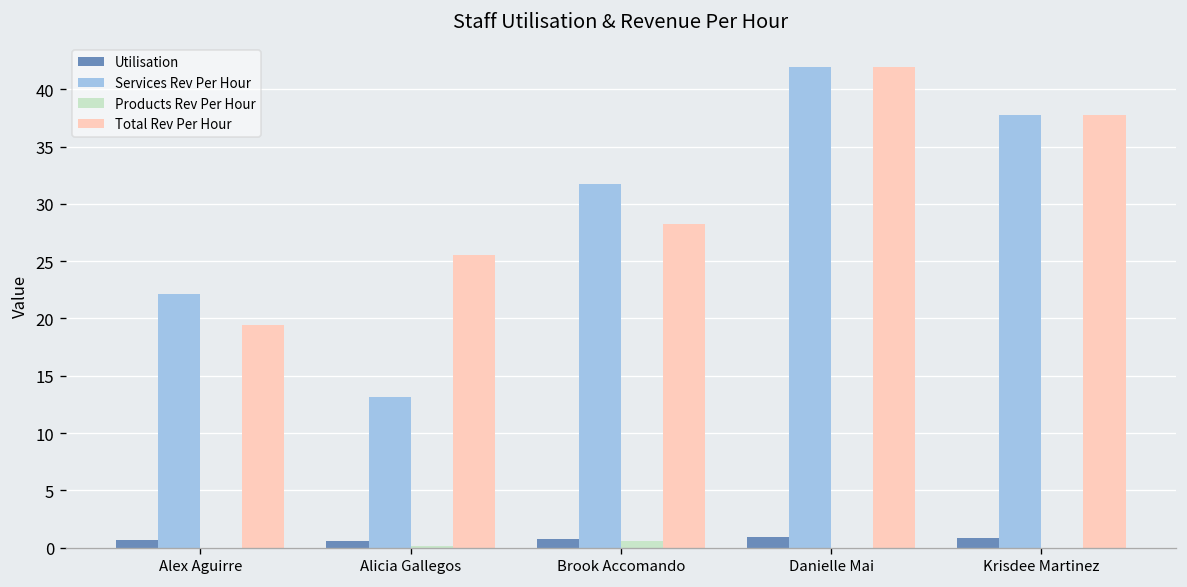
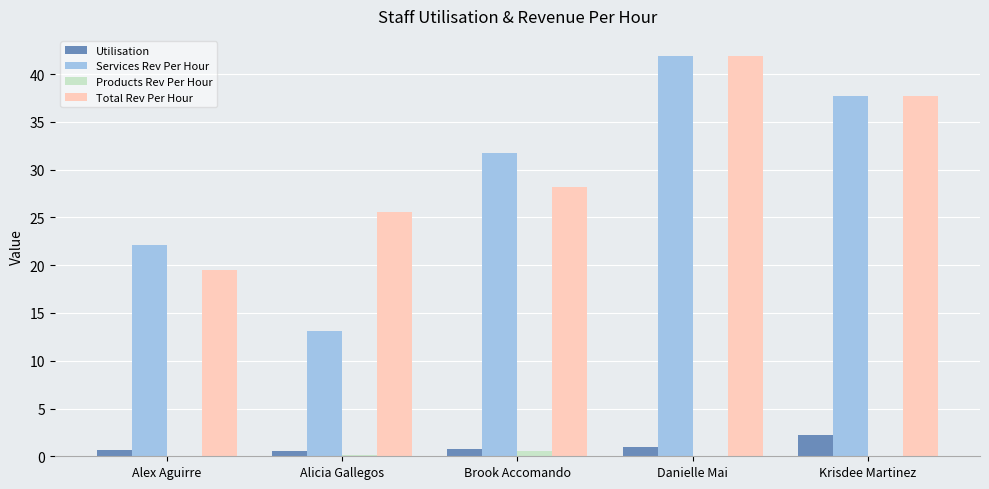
  {
    "Utilisation": {
      "Alex Aguirre": 1,
      "Alicia Gallegos": 1,
      "Brook Accomando": 1,
      "Danielle Mai": 1,
-     "Krisdee Martinez": 1
+     "Krisdee Martinez": 2
    },
    "Services Rev Per Hour": {
      "Alex Aguirre": 22,
      "Alicia Gallegos": 13,
      "Brook Accomando": 32,
      "Danielle Mai": 42,
      "Krisdee Martinez": 38
    },
    "Products Rev Per Hour": {
      "Alex Aguirre": 0,
      "Brook Accomando": 1,
      "Danielle Mai": 0,
      "Krisdee Martinez": 0
    },
    "Total Rev Per Hour": {
      "Alex Aguirre": 19,
      "Alicia Gallegos": 26,
      "Brook Accomando": 28,
      "Danielle Mai": 42,
      "Krisdee Martinez": 38
    }
  }
